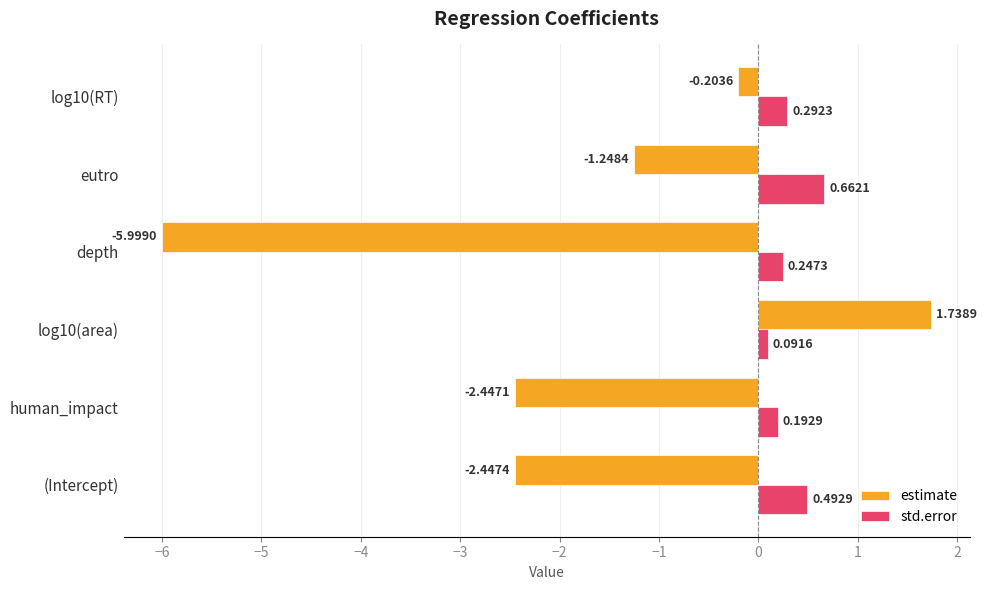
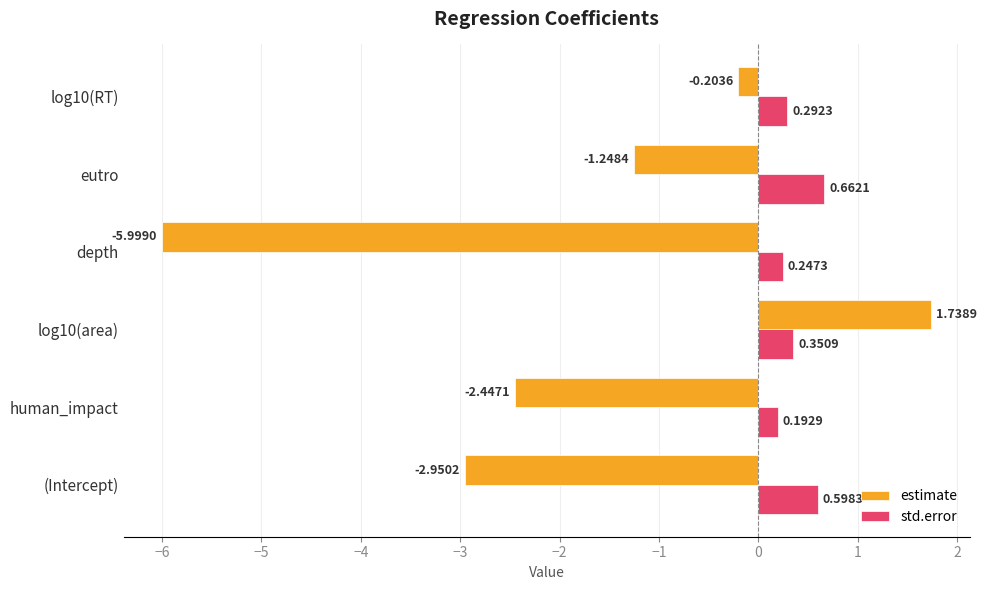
  {
    "estimate": {
      "log10(RT)": -0.2036,
      "eutro": -1.2484,
      "depth": -5.9990,
      "log10(area)": 1.7389,
      "human_impact": -2.4471,
-     "(Intercept)": -2.4474
+     "(Intercept)": -2.9502
    },
    "std.error": {
      "log10(RT)": 0.2923,
      "eutro": 0.6621,
      "depth": 0.2473,
-     "log10(area)": 0.0916,
+     "log10(area)": 0.3509,
      "human_impact": 0.1929,
-     "(Intercept)": 0.4929
+     "(Intercept)": 0.5983
    }
  }
